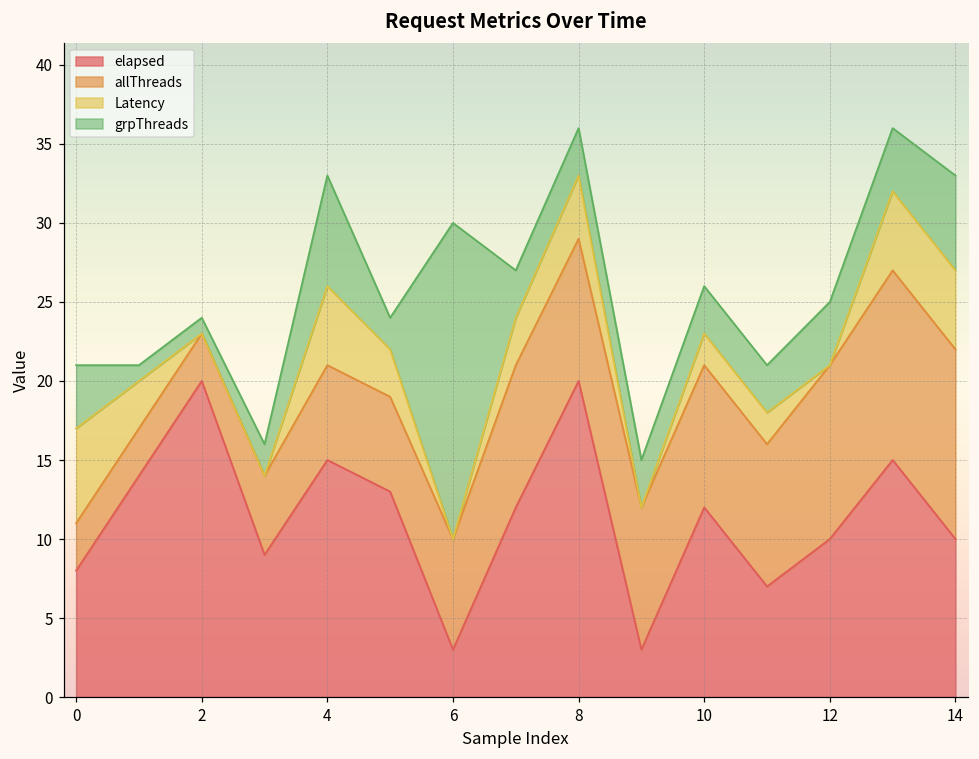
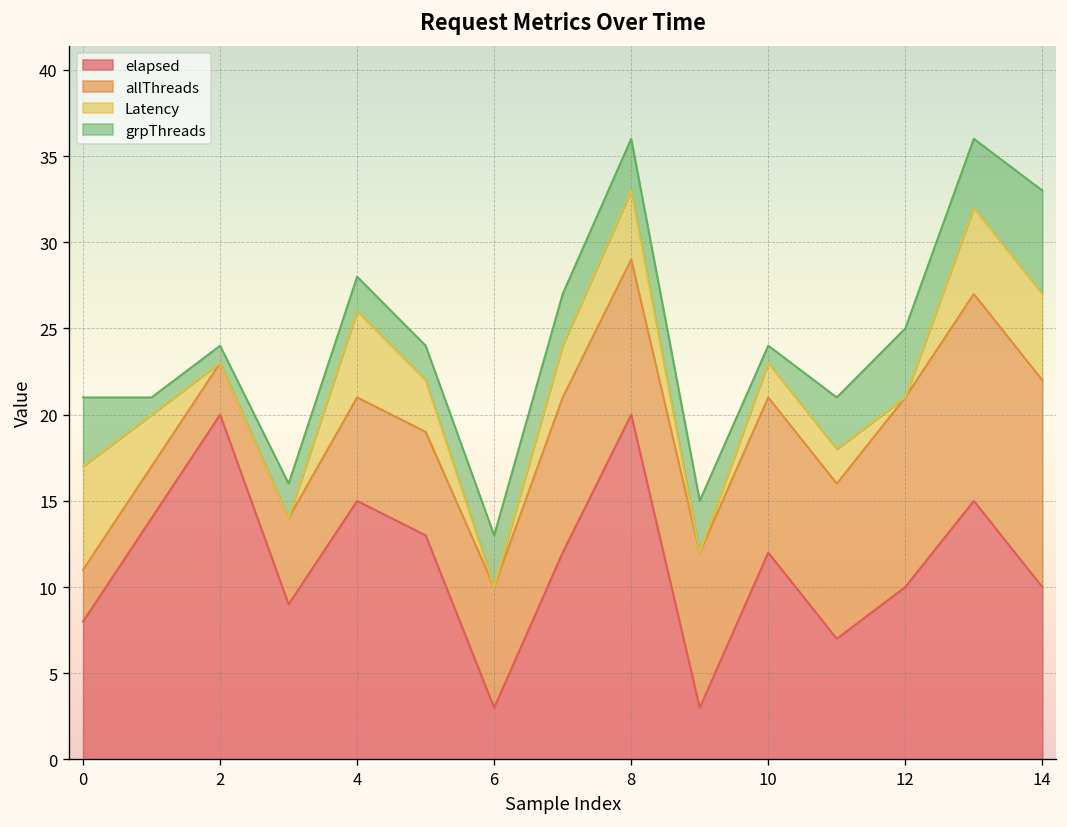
  {
    "grpThreads": {
      "0": 4,
      "2": 1,
-     "4": 7,
-     "6": 20,
+     "4": 2,
+     "6": 3,
      "8": 3,
-     "10": 3,
+     "10": 1,
      "12": 4,
      "14": 6
    }
  }
